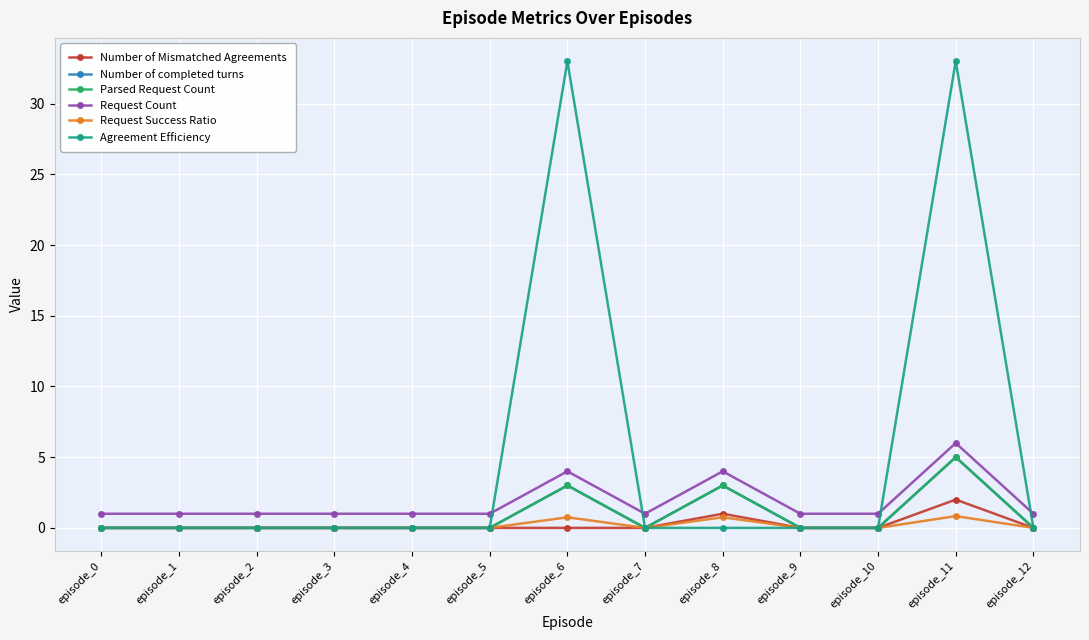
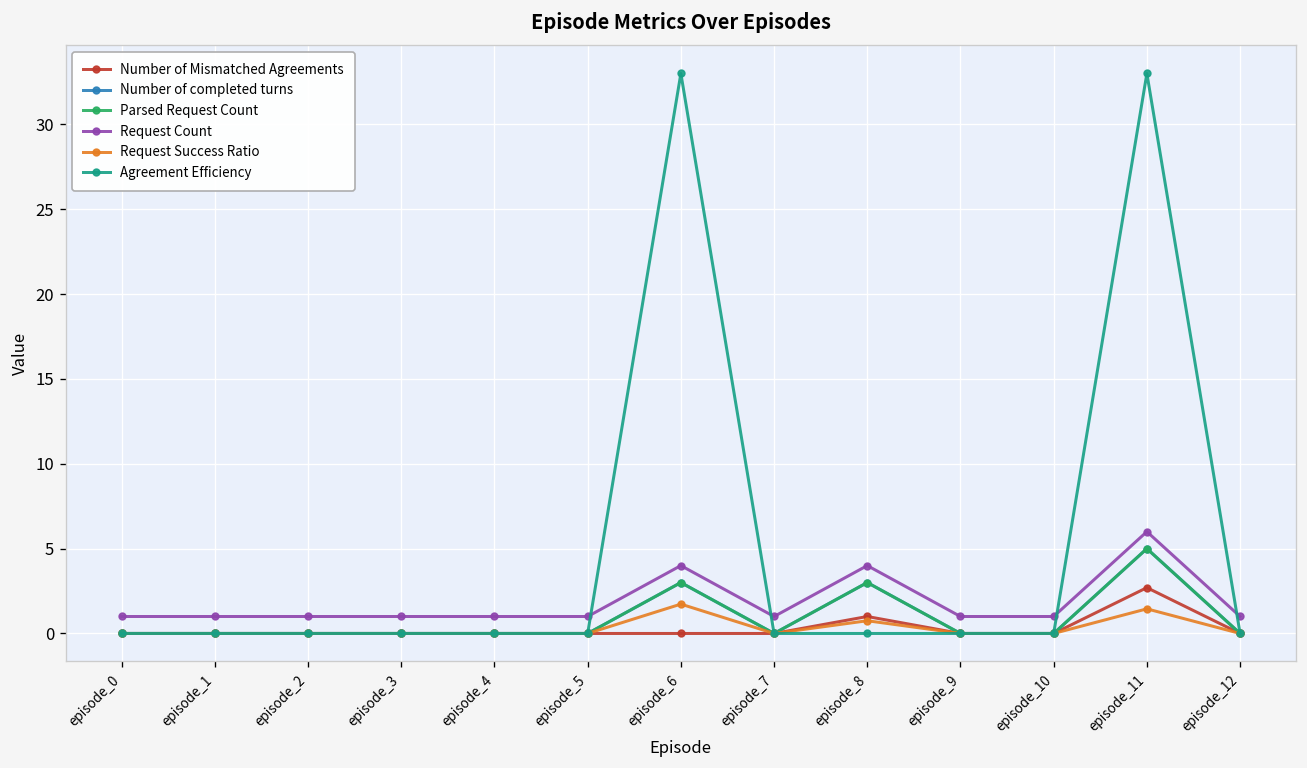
  {
    "Number of Mismatched Agreements": {
      "episode_6": 0.0,
      "episode_8": 1.0,
-     "episode_11": 2.0
+     "episode_11": 2.7
    },
    "Request Count": {
      "episode_0": 1.0,
      "episode_1": 1.0,
      "episode_2": 1.0,
      "episode_3": 1.0,
      "episode_4": 1.0,
      "episode_5": 1.0,
      "episode_6": 4.0,
      "episode_7": 1.0,
      "episode_8": 4.0,
      "episode_9": 1.0,
      "episode_10": 1.0,
      "episode_11": 6.0,
      "episode_12": 1.0
    },
    "Request Success Ratio": {
-     "episode_6": 0.8,
+     "episode_6": 1.7,
      "episode_8": 0.8,
-     "episode_11": 0.8
+     "episode_11": 1.5
    }
  }
